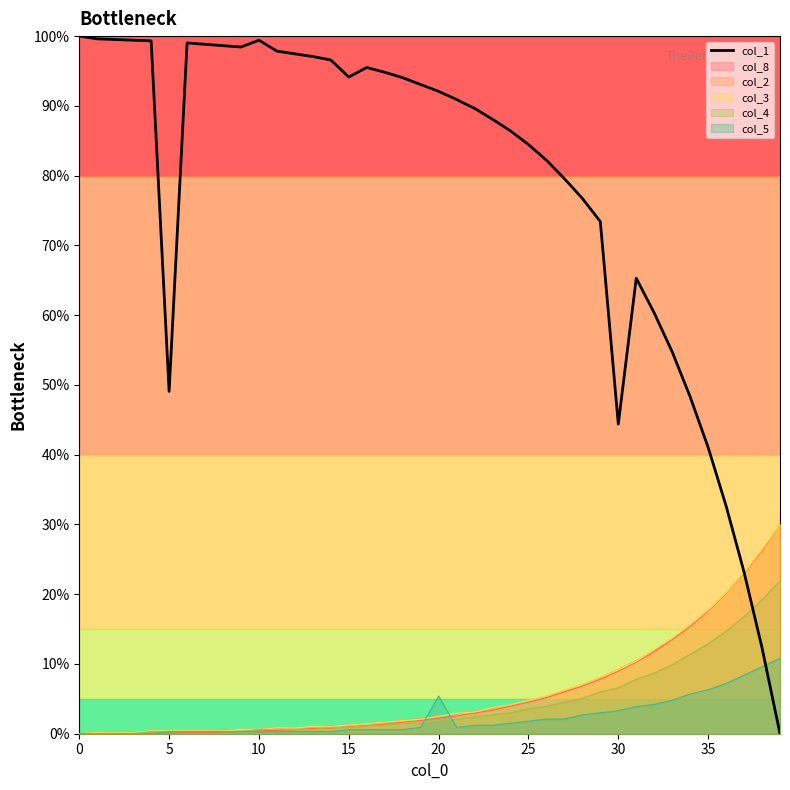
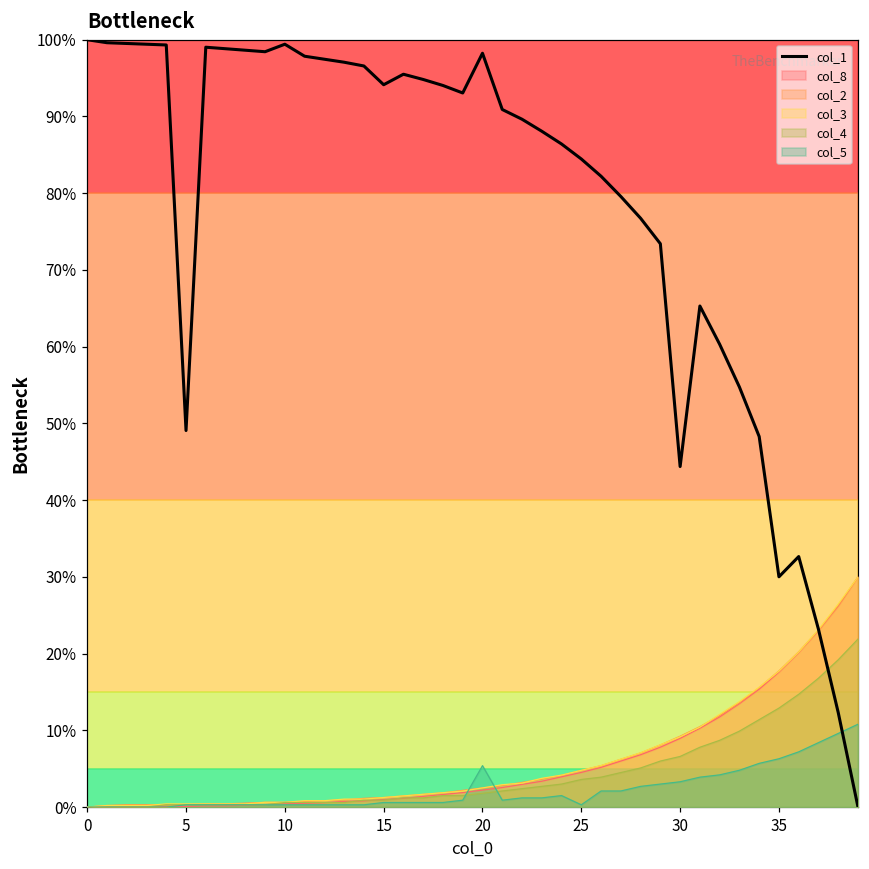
  {
    "col_1": {
      "0": "100%",
      "5": "49%",
      "10": "99%",
      "15": "94%",
-     "20": "92%",
+     "20": "98%",
      "25": "84%",
      "30": "44%",
-     "35": "41%"
+     "35": "30%"
    },
    "col_5": {
      "20": "5%",
-     "25": "2%",
+     "25": "0%",
      "30": "3%",
      "35": "6%"
    }
  }
